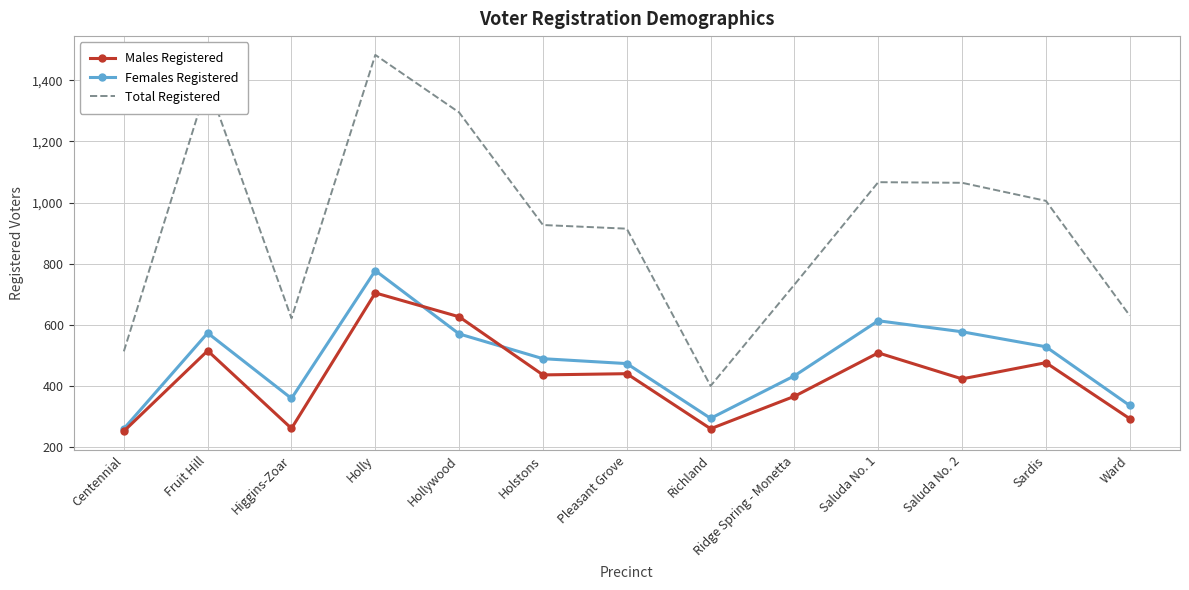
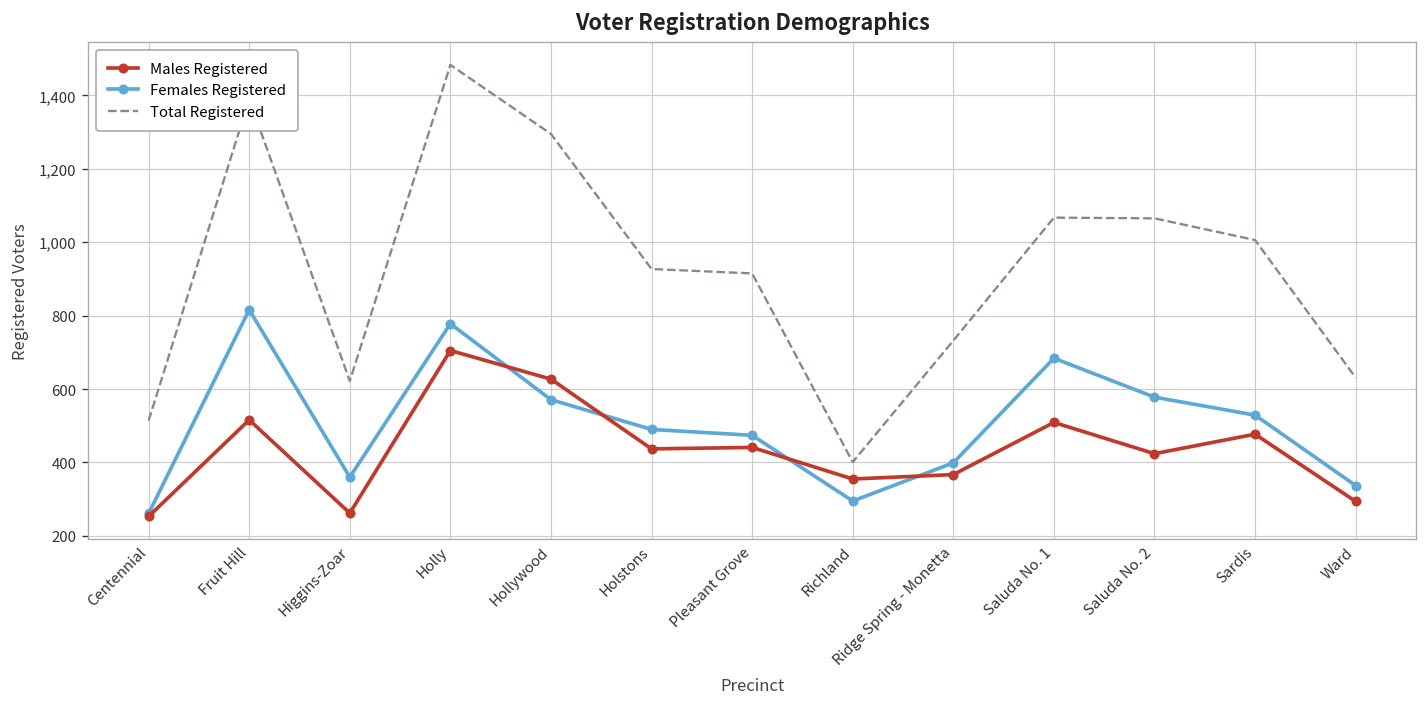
  {
    "Males Registered": {
      "Fruit Hill": "520",
      "Higgins-Zoar": "260",
      "Holly": "710",
      "Hollywood": "630",
      "Holstons": "440",
      "Pleasant Grove": "440",
-     "Richland": "260",
+     "Richland": "360",
      "Ridge Spring - Monetta": "370",
      "Saluda No. 1": "510",
      "Saluda No. 2": "420",
      "Sardis": "480",
      "Ward": "290"
    },
    "Females Registered": {
-     "Fruit Hill": "570",
+     "Fruit Hill": "820",
      "Higgins-Zoar": "360",
      "Holly": "780",
      "Hollywood": "570",
      "Holstons": "490",
      "Pleasant Grove": "470",
      "Richland": "300",
-     "Ridge Spring - Monetta": "430",
-     "Saluda No. 1": "610",
+     "Ridge Spring - Monetta": "400",
+     "Saluda No. 1": "680",
      "Saluda No. 2": "580",
      "Sardis": "530",
      "Ward": "340"
    },
    "Total Registered": {
      "Centennial": "510",
      "Higgins-Zoar": "620",
      "Holly": "1,480",
      "Hollywood": "1,300",
      "Holstons": "930",
      "Pleasant Grove": "920",
      "Richland": "400",
      "Ridge Spring - Monetta": "730",
      "Saluda No. 1": "1,070",
      "Saluda No. 2": "1,070",
      "Sardis": "1,010",
      "Ward": "630"
    }
  }
